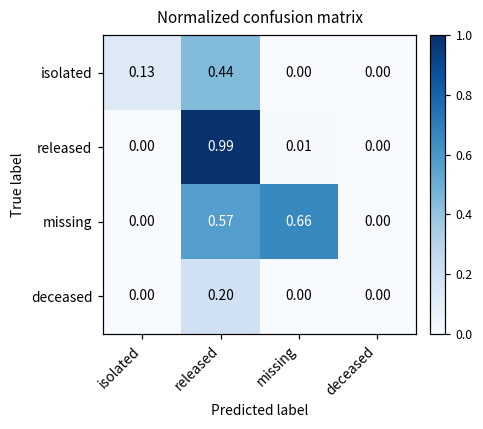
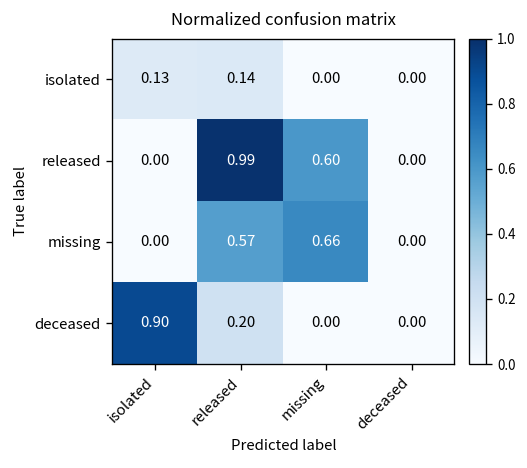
  {
    "isolated": {
      "isolated": 0.13,
-     "released": 0.44,
+     "released": 0.14,
      "missing": 0.00,
      "deceased": 0.00
    },
    "released": {
      "isolated": 0.00,
      "released": 0.99,
-     "missing": 0.01,
+     "missing": 0.60,
      "deceased": 0.00
    },
    "missing": {
      "isolated": 0.00,
      "released": 0.57,
      "missing": 0.66,
      "deceased": 0.00
    },
    "deceased": {
-     "isolated": 0.00,
+     "isolated": 0.90,
      "released": 0.20,
      "missing": 0.00,
      "deceased": 0.00
    }
  }
